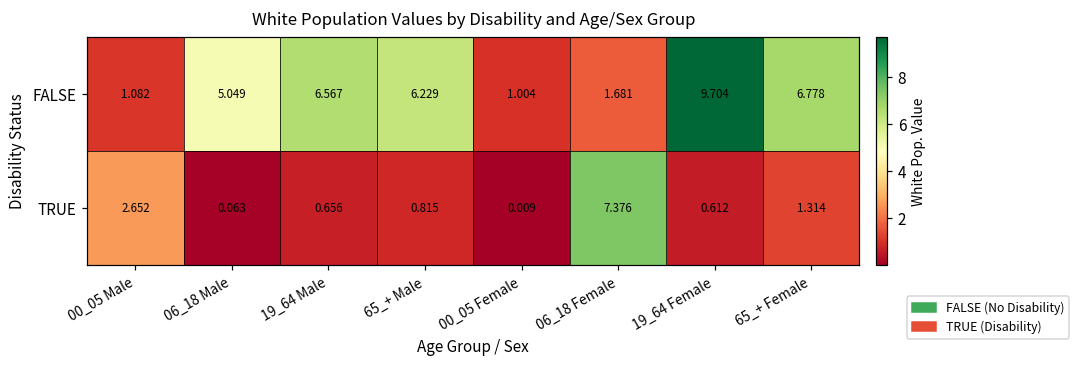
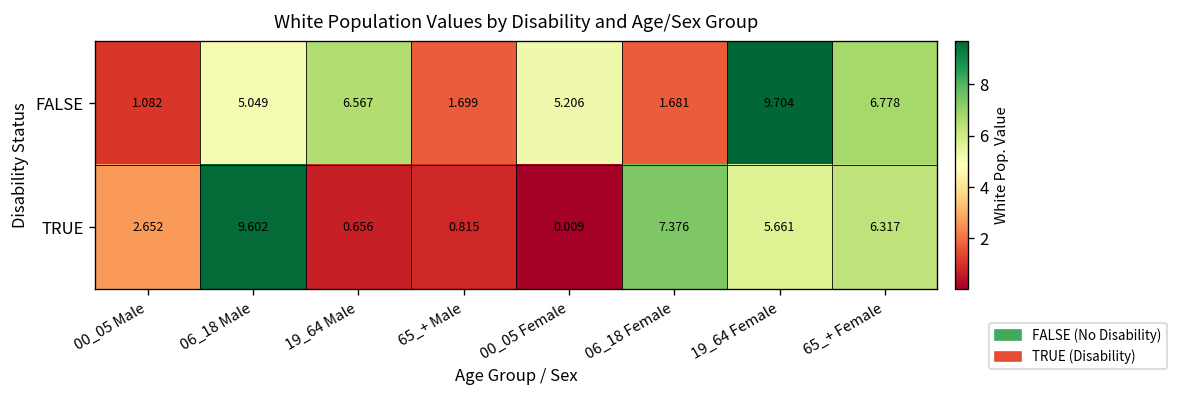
  {
    "FALSE": {
      "00_05 Male": 1.082,
      "06_18 Male": 5.049,
      "19_64 Male": 6.567,
-     "65_+ Male": 6.229,
-     "00_05 Female": 1.004,
+     "65_+ Male": 1.699,
+     "00_05 Female": 5.206,
      "06_18 Female": 1.681,
      "19_64 Female": 9.704,
      "65_+ Female": 6.778
    },
    "TRUE": {
      "00_05 Male": 2.652,
-     "06_18 Male": 0.063,
+     "06_18 Male": 9.602,
      "19_64 Male": 0.656,
      "65_+ Male": 0.815,
      "00_05 Female": 0.009,
      "06_18 Female": 7.376,
-     "19_64 Female": 0.612,
-     "65_+ Female": 1.314
+     "19_64 Female": 5.661,
+     "65_+ Female": 6.317
    }
  }
